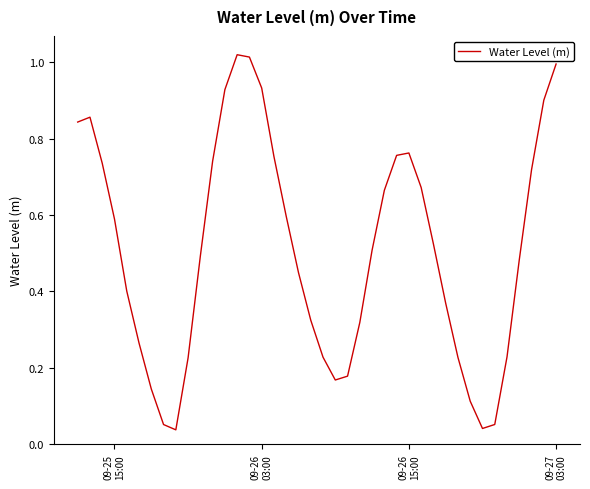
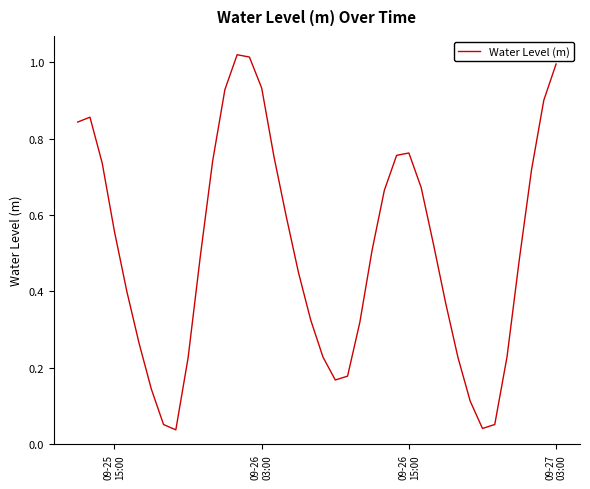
  {
-   "09-25 15:00": 0.59,
+   "09-25 15:00": 0.56,
    "09-26 03:00": 0.93,
    "09-26 15:00": 0.76,
    "09-27 03:00": 1.00
  }
